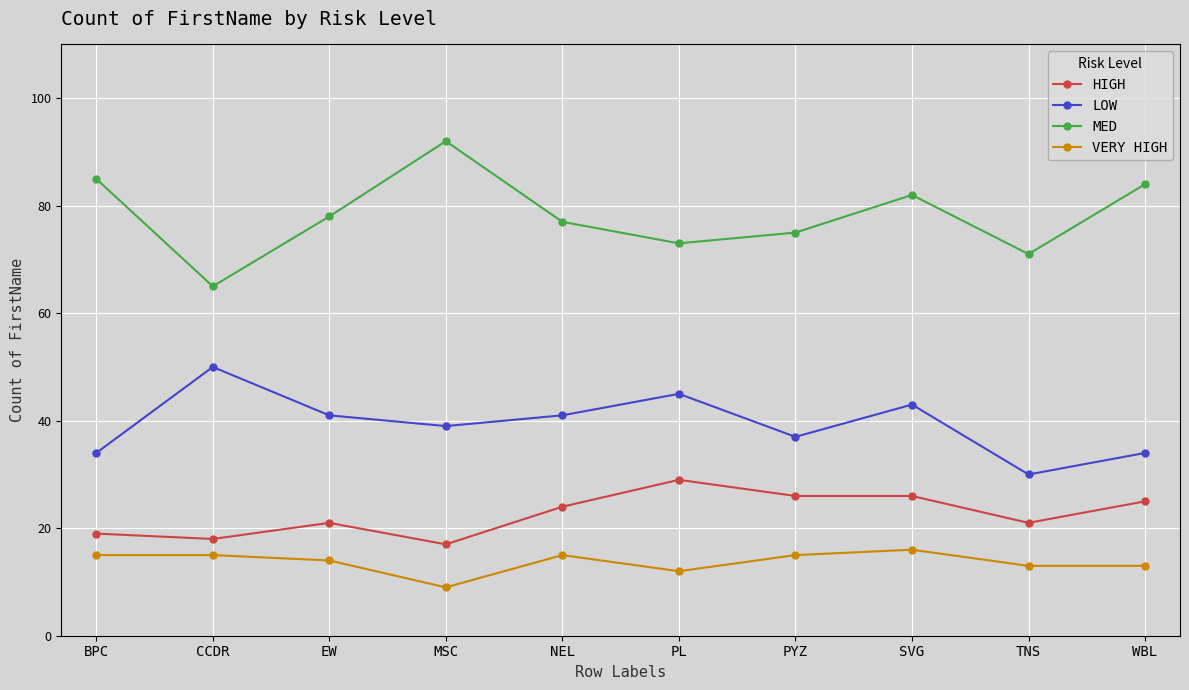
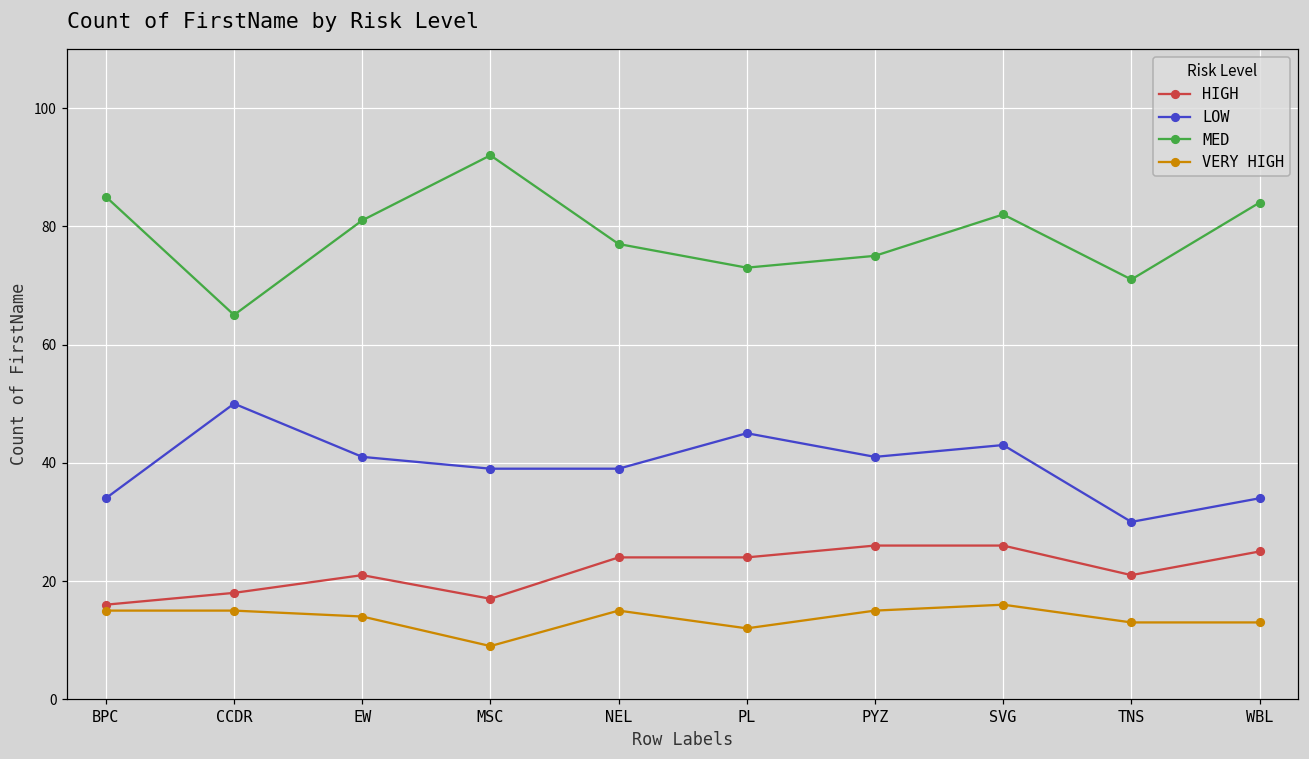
  {
    "HIGH": {
-     "BPC": 19,
+     "BPC": 16,
      "CCDR": 18,
      "EW": 21,
      "MSC": 17,
      "NEL": 24,
-     "PL": 29,
+     "PL": 24,
      "PYZ": 26,
      "SVG": 26,
      "TNS": 21,
      "WBL": 25
    },
    "LOW": {
      "BPC": 34,
      "CCDR": 50,
      "EW": 41,
      "MSC": 39,
-     "NEL": 41,
+     "NEL": 39,
      "PL": 45,
-     "PYZ": 37,
+     "PYZ": 41,
      "SVG": 43,
      "TNS": 30,
      "WBL": 34
    },
    "MED": {
      "BPC": 85,
      "CCDR": 65,
-     "EW": 78,
+     "EW": 81,
      "MSC": 92,
      "NEL": 77,
      "PL": 73,
      "PYZ": 75,
      "SVG": 82,
      "TNS": 71,
      "WBL": 84
    },
    "VERY HIGH": {
      "BPC": 15,
      "CCDR": 15,
      "EW": 14,
      "MSC": 9,
      "NEL": 15,
      "PL": 12,
      "PYZ": 15,
      "SVG": 16,
      "TNS": 13,
      "WBL": 13
    }
  }
